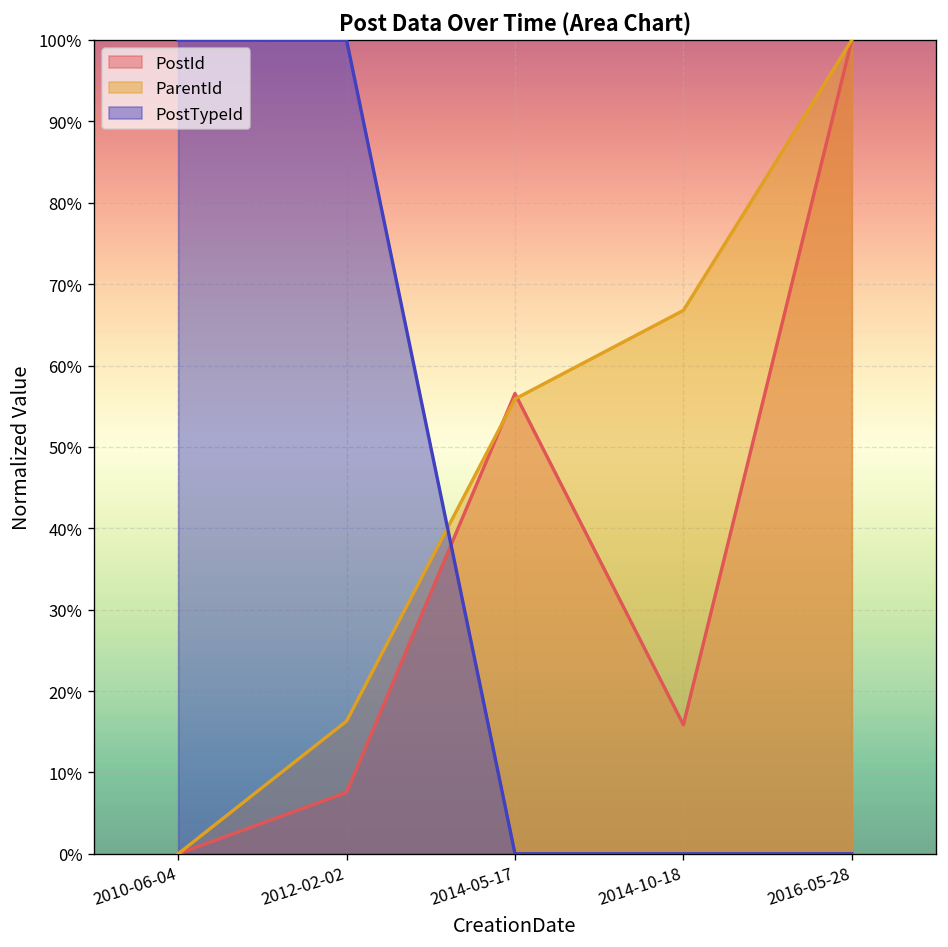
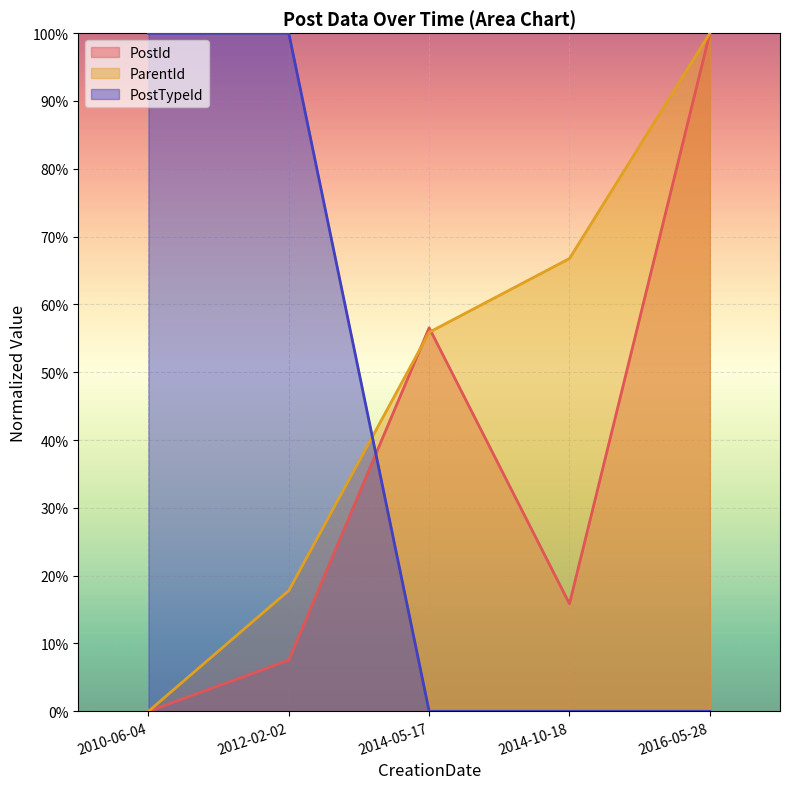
  {
    "PostId": {
      "2012-02-02": "8%",
      "2014-05-17": "57%",
      "2014-10-18": "16%"
    },
    "ParentId": {
-     "2012-02-02": "16%",
+     "2012-02-02": "18%",
      "2014-05-17": "56%",
      "2014-10-18": "67%"
    },
    "PostTypeId": {
      "2010-06-04": "100%",
      "2012-02-02": "100%",
      "2014-05-17": "0%",
      "2014-10-18": "0%",
      "2016-05-28": "0%"
    }
  }
